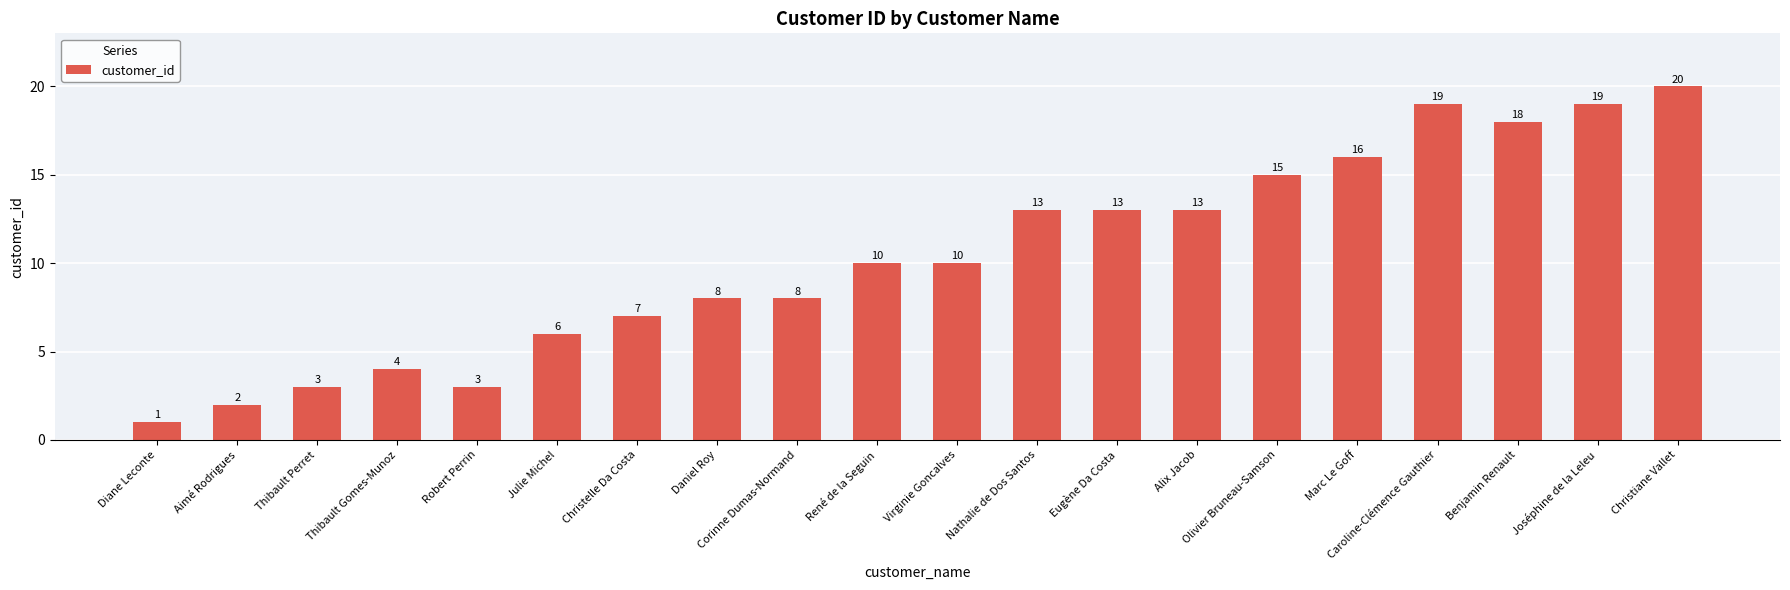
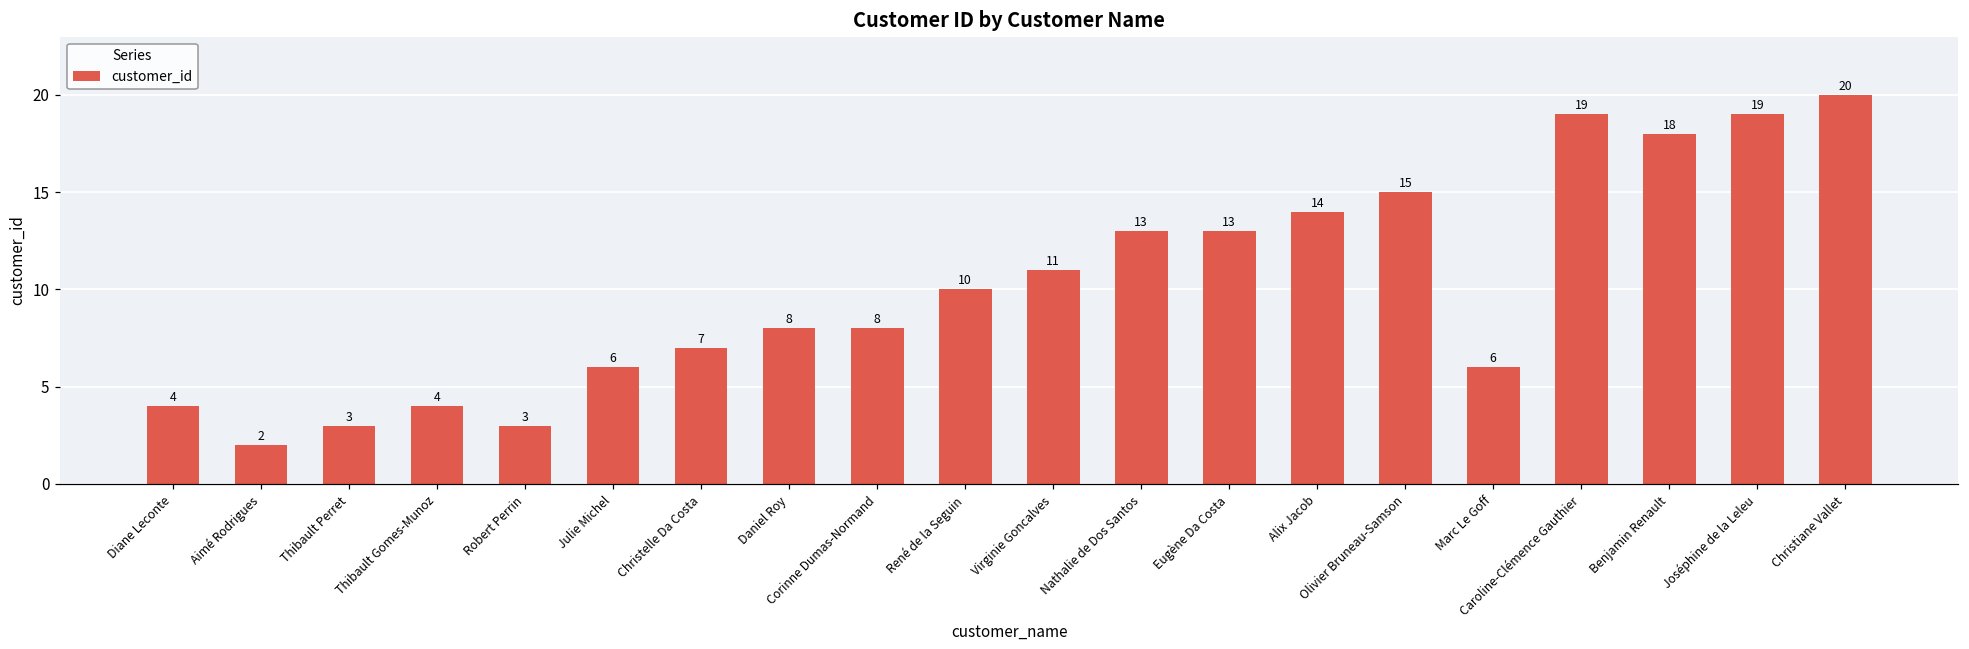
  {
-   "Diane Leconte": 1,
+   "Diane Leconte": 4,
    "Aimé Rodrigues": 2,
    "Thibault Perret": 3,
    "Thibault Gomes-Munoz": 4,
    "Robert Perrin": 3,
    "Julie Michel": 6,
    "Christelle Da Costa": 7,
    "Daniel Roy": 8,
    "Corinne Dumas-Normand": 8,
    "René de la Seguin": 10,
-   "Virginie Goncalves": 10,
+   "Virginie Goncalves": 11,
    "Nathalie de Dos Santos": 13,
    "Eugène Da Costa": 13,
-   "Alix Jacob": 13,
+   "Alix Jacob": 14,
    "Olivier Bruneau-Samson": 15,
-   "Marc Le Goff": 16,
+   "Marc Le Goff": 6,
    "Caroline-Clémence Gauthier": 19,
    "Benjamin Renault": 18,
    "Joséphine de la Leleu": 19,
    "Christiane Vallet": 20
  }
